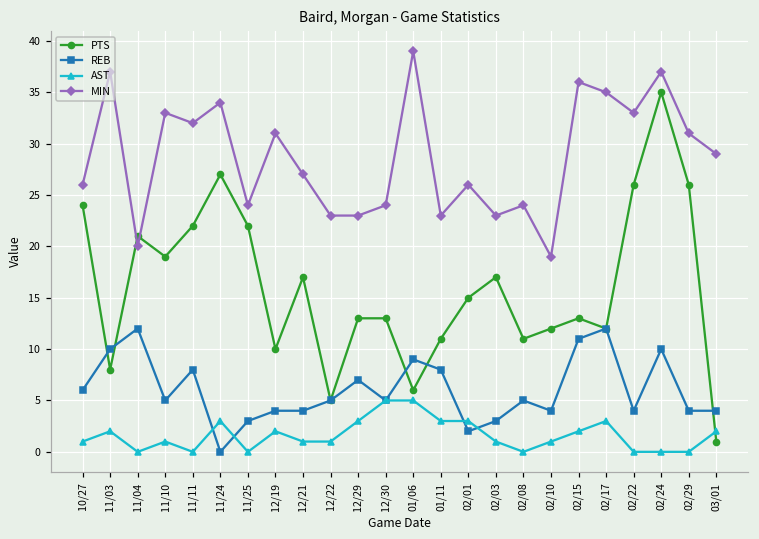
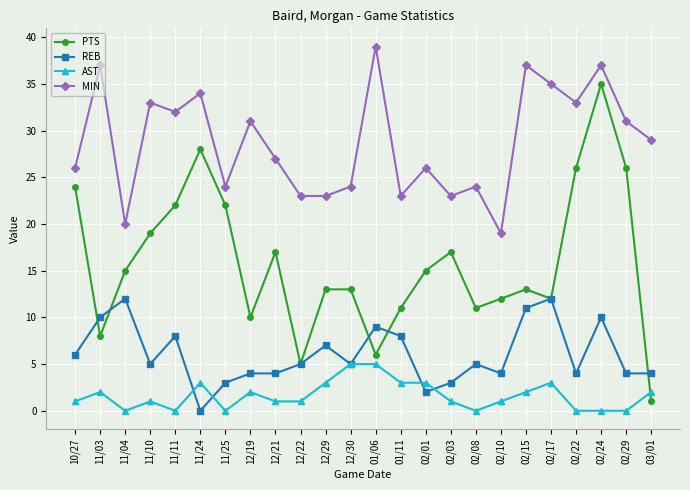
  {
    "PTS": {
      "10/27": 24,
      "11/03": 8,
-     "11/04": 21,
+     "11/04": 15,
      "11/10": 19,
      "11/11": 22,
-     "11/24": 27,
+     "11/24": 28,
      "11/25": 22,
      "12/19": 10,
      "12/21": 17,
      "12/29": 13,
      "12/30": 13,
      "01/06": 6,
      "01/11": 11,
      "02/01": 15,
      "02/03": 17,
      "02/08": 11,
      "02/10": 12,
      "02/15": 13,
      "02/22": 26,
      "02/24": 35,
      "02/29": 26,
      "03/01": 1
    },
    "REB": {
      "10/27": 6,
      "11/03": 10,
      "11/04": 12,
      "11/10": 5,
      "11/11": 8,
      "11/24": 0,
      "11/25": 3,
      "12/19": 4,
      "12/21": 4,
      "12/29": 7,
      "01/06": 9,
      "01/11": 8,
      "02/01": 2,
      "02/03": 3,
      "02/08": 5,
      "02/10": 4,
      "02/15": 11,
      "02/22": 4,
      "02/24": 10,
      "02/29": 4,
      "03/01": 4
    },
    "AST": {
      "10/27": 1,
      "11/03": 2,
      "11/04": 0,
      "11/10": 1,
      "11/11": 0,
      "11/24": 3,
      "11/25": 0,
      "12/19": 2,
      "12/21": 1,
      "12/22": 1,
      "12/29": 3,
      "01/06": 5,
      "01/11": 3,
      "02/01": 3,
      "02/03": 1,
      "02/08": 0,
      "02/10": 1,
      "02/15": 2,
      "02/17": 3,
      "02/22": 0,
      "02/24": 0,
      "02/29": 0,
      "03/01": 2
    },
    "MIN": {
      "10/27": 26,
      "11/04": 20,
      "11/10": 33,
      "11/11": 32,
      "11/24": 34,
      "11/25": 24,
      "12/19": 31,
      "12/21": 27,
      "12/22": 23,
      "12/29": 23,
      "12/30": 24,
      "01/06": 39,
      "01/11": 23,
      "02/01": 26,
      "02/03": 23,
      "02/08": 24,
      "02/10": 19,
-     "02/15": 36,
+     "02/15": 37,
      "02/17": 35,
      "02/22": 33,
      "02/24": 37,
      "02/29": 31,
      "03/01": 29
    }
  }
